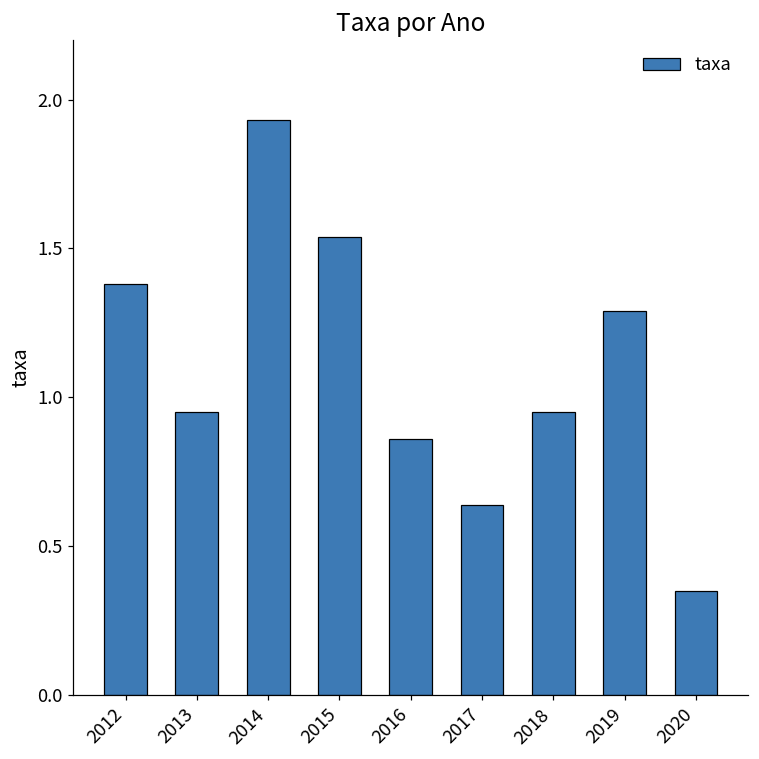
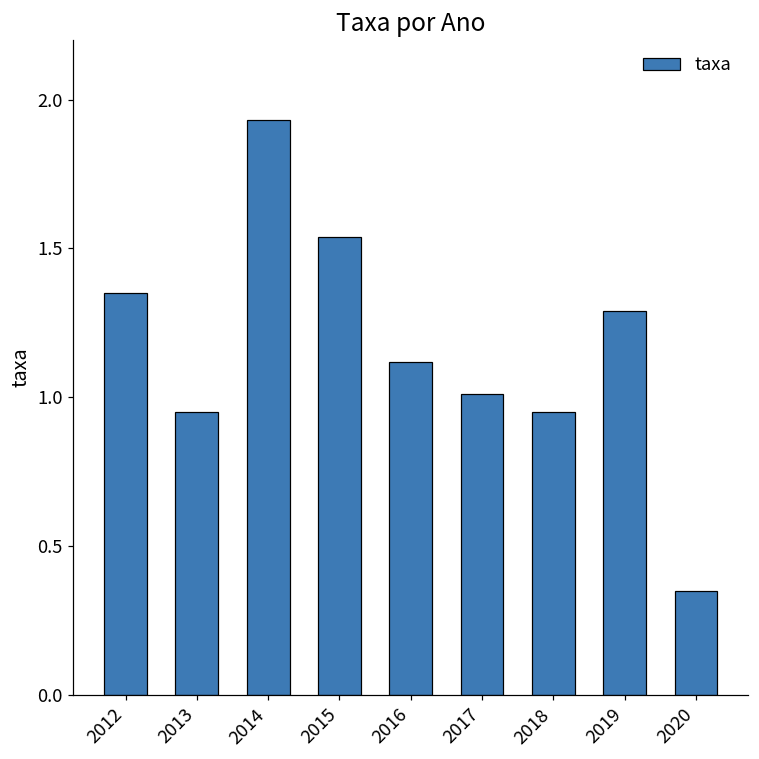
  {
-   "2012": 1.38,
+   "2012": 1.35,
    "2013": 0.95,
    "2014": 1.93,
    "2015": 1.54,
-   "2016": 0.86,
-   "2017": 0.64,
+   "2016": 1.12,
+   "2017": 1.01,
    "2018": 0.95,
    "2019": 1.29,
    "2020": 0.35
  }
